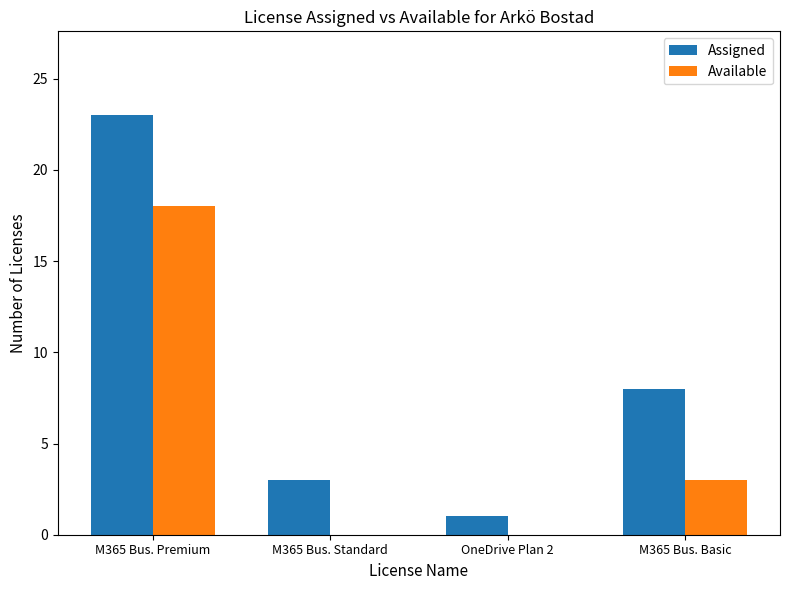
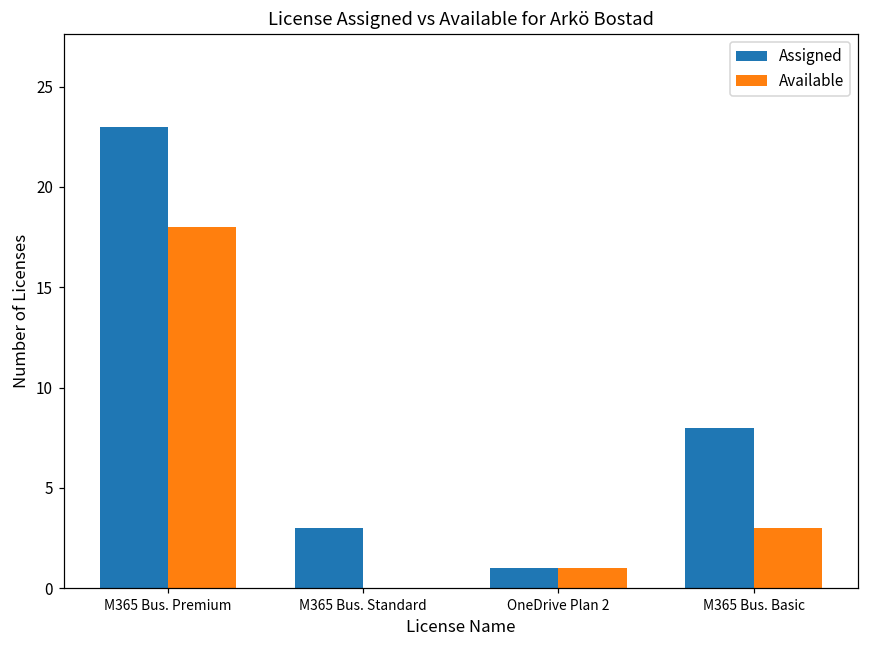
  {
    "Assigned": {
      "M365 Bus. Premium": 23,
      "M365 Bus. Standard": 3,
      "OneDrive Plan 2": 1,
      "M365 Bus. Basic": 8
    },
    "Available": {
      "M365 Bus. Premium": 18,
      "M365 Bus. Standard": 0,
-     "OneDrive Plan 2": 0,
+     "OneDrive Plan 2": 1,
      "M365 Bus. Basic": 3
    }
  }
